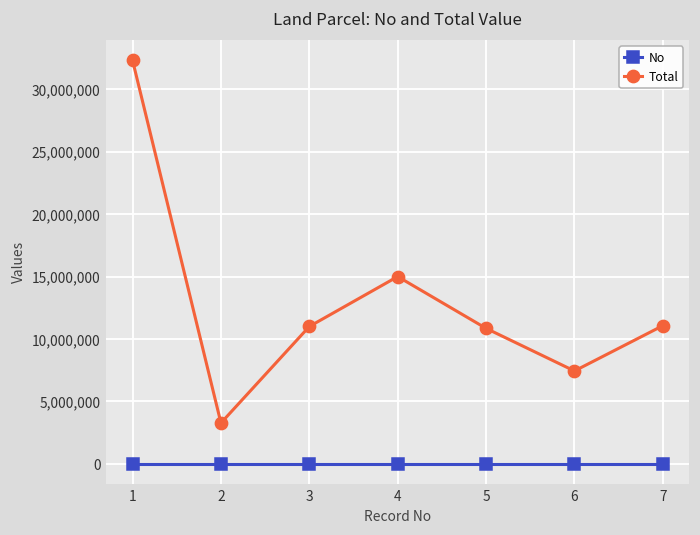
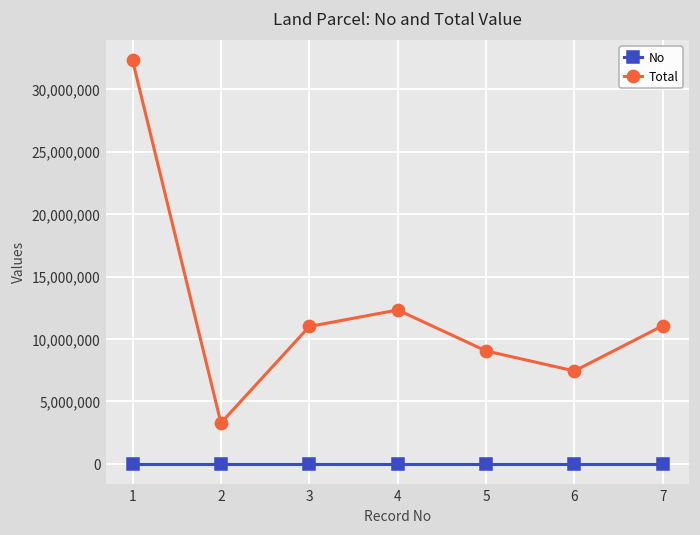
  {
    "No": {
      "1": "0",
      "2": "0",
      "3": "0",
      "4": "0",
      "5": "0",
      "6": "0",
      "7": "0"
    },
    "Total": {
      "1": "32,300,000",
      "2": "3,300,000",
      "3": "11,000,000",
-     "4": "15,000,000",
-     "5": "10,900,000",
+     "4": "12,300,000",
+     "5": "9,000,000",
      "6": "7,400,000",
      "7": "11,100,000"
    }
  }
